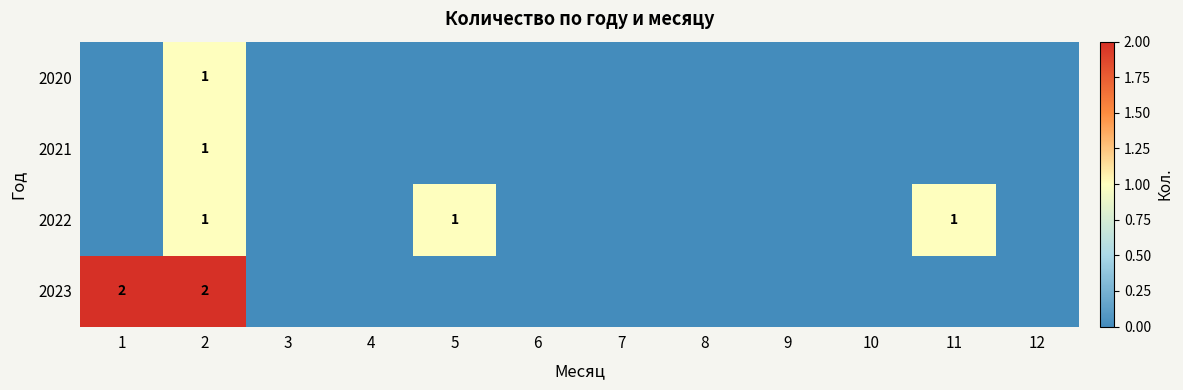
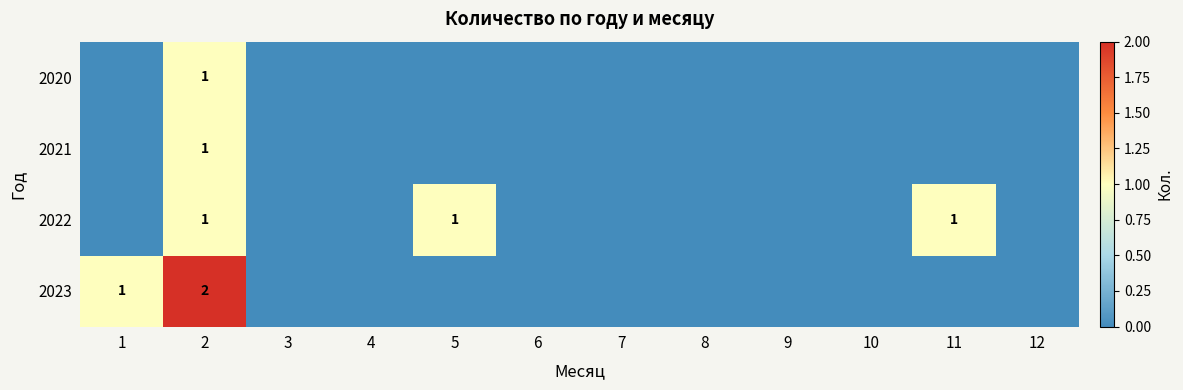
  {
    "2020": {
      "2": 1
    },
    "2021": {
      "2": 1
    },
    "2022": {
      "2": 1,
      "5": 1,
      "11": 1
    },
    "2023": {
-     "1": 2,
+     "1": 1,
      "2": 2
    }
  }
